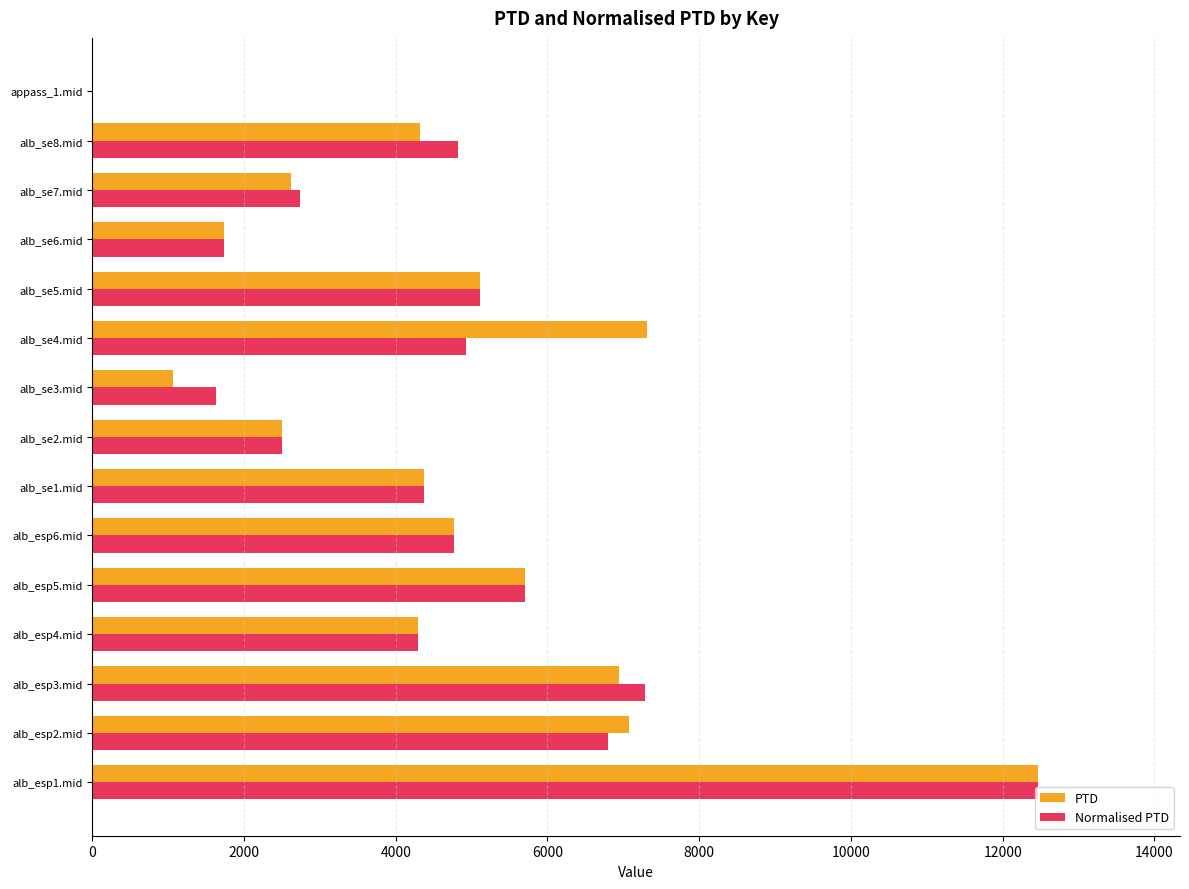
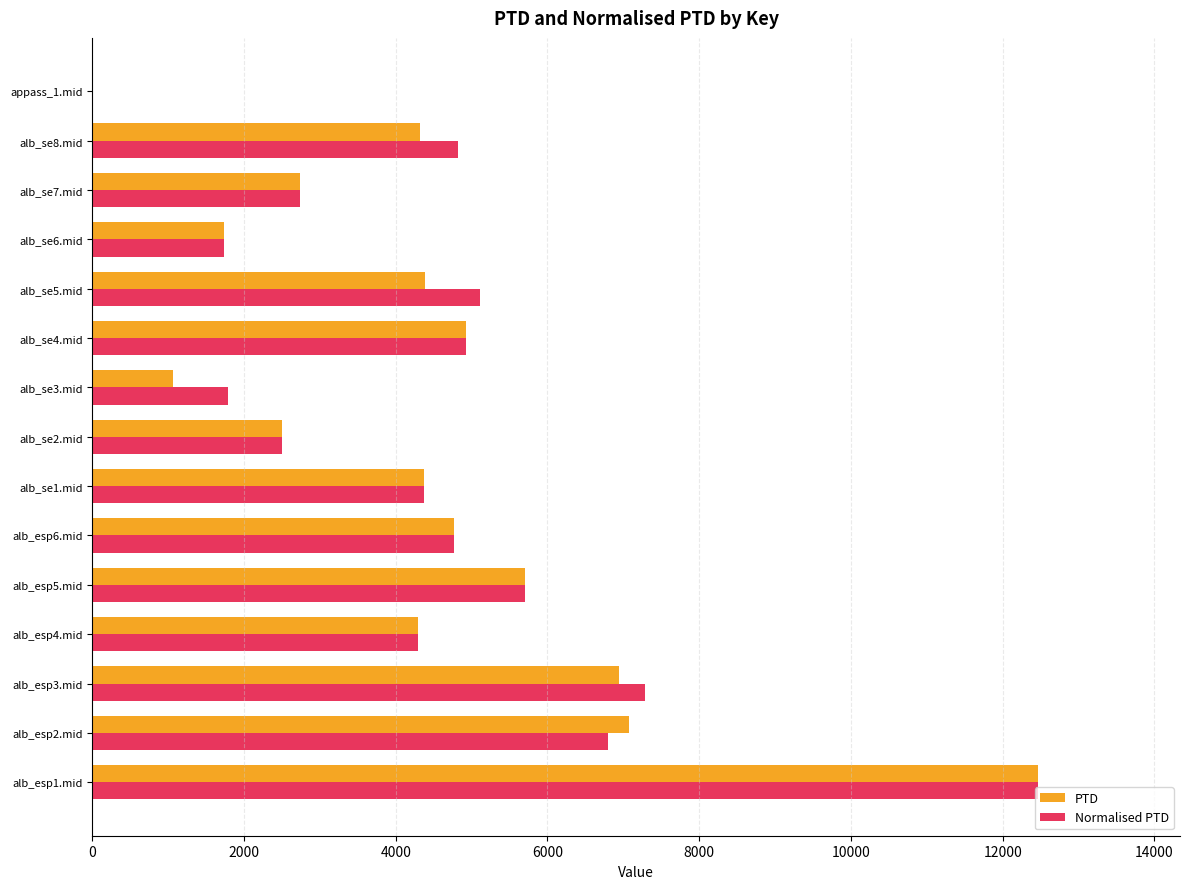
  {
    "PTD": {
      "appass_1.mid": 0,
      "alb_se8.mid": 4300,
-     "alb_se7.mid": 2600,
+     "alb_se7.mid": 2700,
      "alb_se6.mid": 1700,
-     "alb_se5.mid": 5100,
-     "alb_se4.mid": 7300,
+     "alb_se5.mid": 4400,
+     "alb_se4.mid": 4900,
      "alb_se3.mid": 1100,
      "alb_se2.mid": 2500,
      "alb_se1.mid": 4400,
      "alb_esp6.mid": 4800,
      "alb_esp5.mid": 5700,
      "alb_esp4.mid": 4300,
      "alb_esp3.mid": 6900,
      "alb_esp2.mid": 7100,
      "alb_esp1.mid": 12500
    },
    "Normalised PTD": {
      "appass_1.mid": 0,
      "alb_se8.mid": 4800,
      "alb_se7.mid": 2700,
      "alb_se6.mid": 1700,
      "alb_se5.mid": 5100,
      "alb_se4.mid": 4900,
-     "alb_se3.mid": 1600,
+     "alb_se3.mid": 1800,
      "alb_se2.mid": 2500,
      "alb_se1.mid": 4400,
      "alb_esp6.mid": 4800,
      "alb_esp5.mid": 5700,
      "alb_esp4.mid": 4300,
      "alb_esp3.mid": 7300,
      "alb_esp2.mid": 6800
    }
  }
